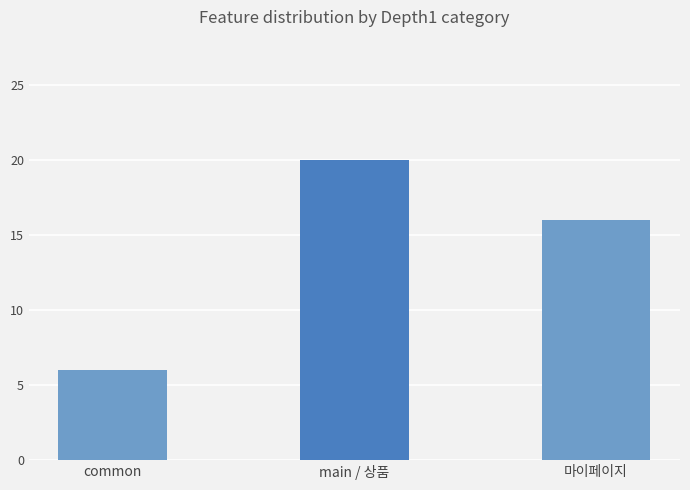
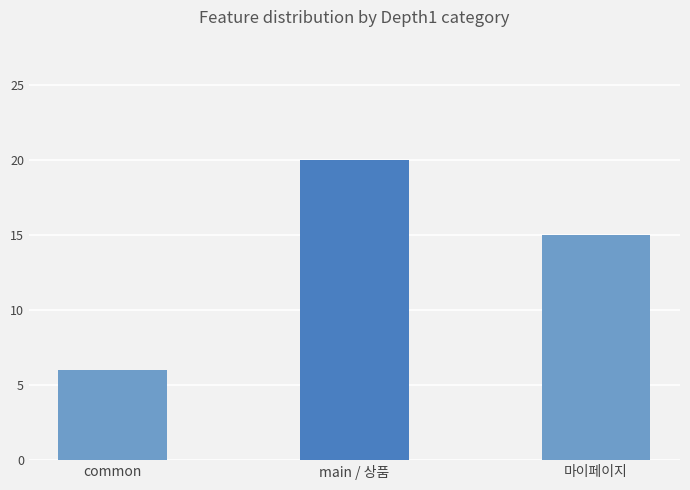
  {
    "common": 6,
    "main / 상품": 20,
-   "마이페이지": 16
+   "마이페이지": 15
  }
